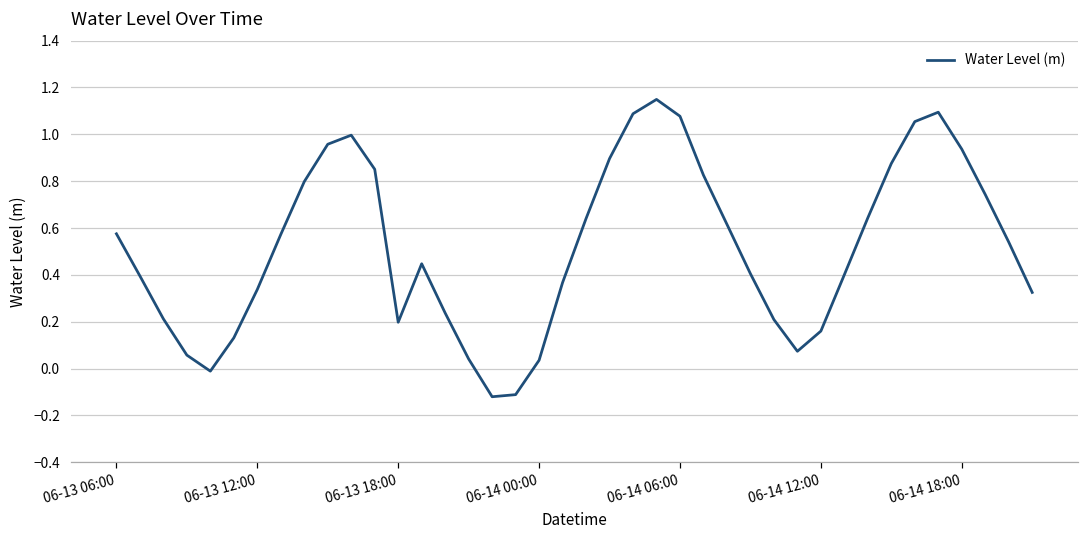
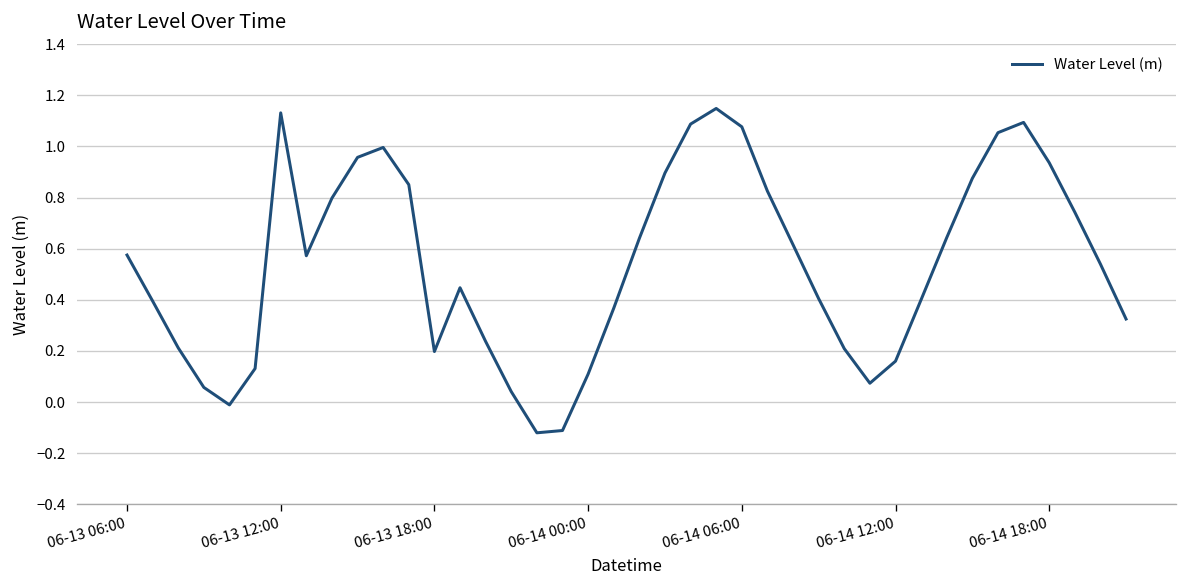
  {
    "06-13 06:00": 0.58,
-   "06-13 12:00": 0.34,
+   "06-13 12:00": 1.13,
    "06-13 18:00": 0.20,
-   "06-14 00:00": 0.04,
+   "06-14 00:00": 0.11,
    "06-14 06:00": 1.08,
    "06-14 12:00": 0.16,
    "06-14 18:00": 0.94
  }
